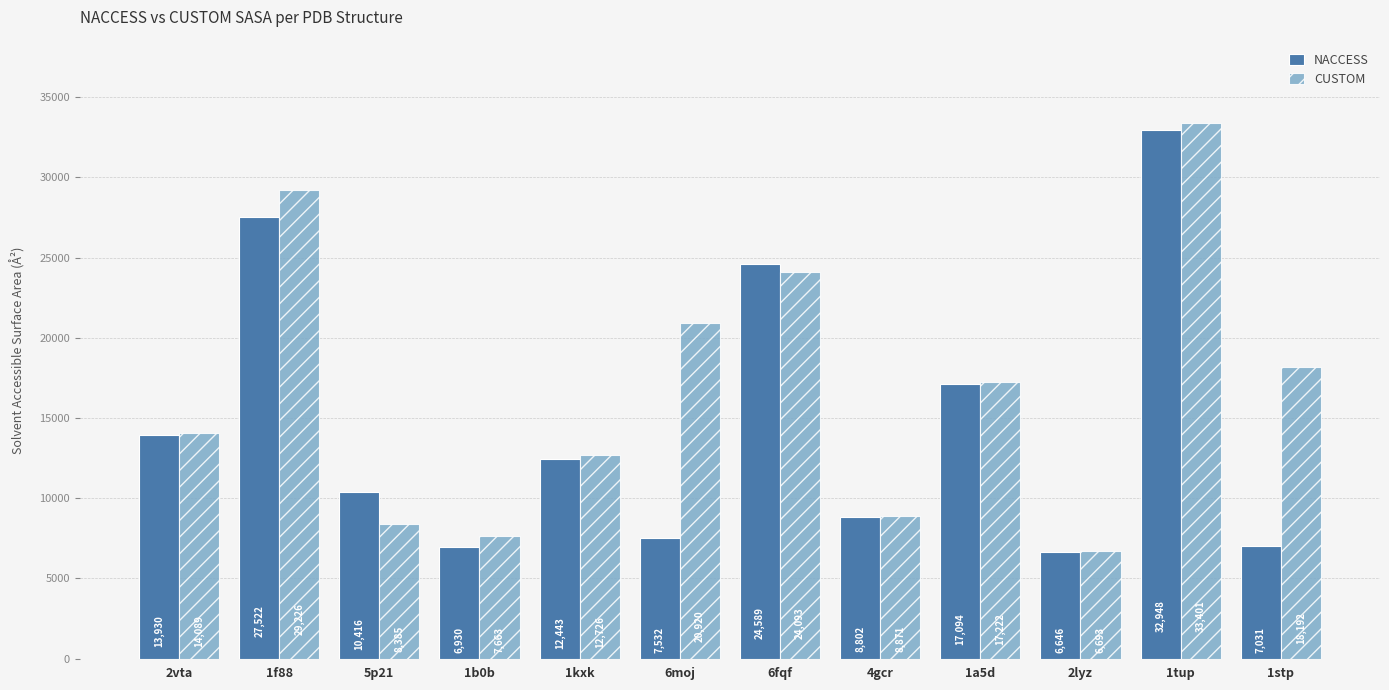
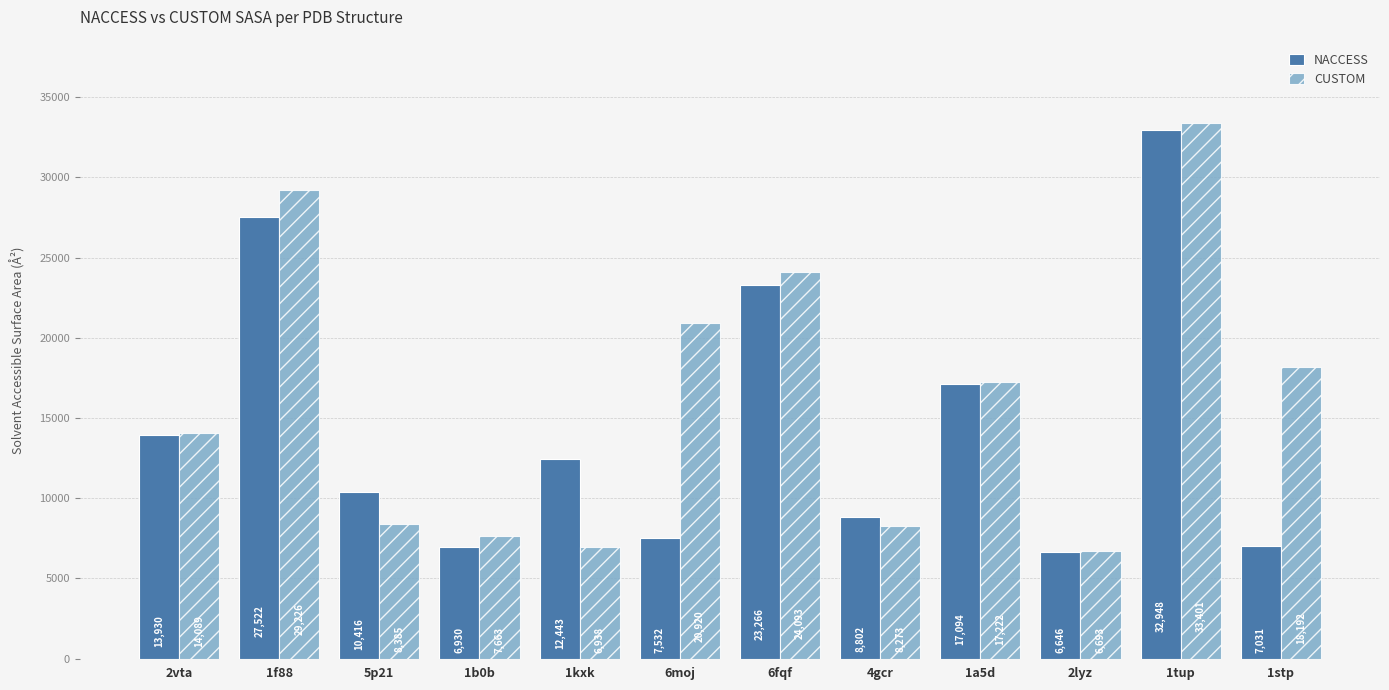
  {
    "NACCESS": {
      "2vta": "13,930",
      "1f88": "27,522",
      "5p21": "10,416",
      "1b0b": "6,930",
      "1kxk": "12,443",
      "6moj": "7,532",
-     "6fqf": "24,589",
+     "6fqf": "23,266",
      "4gcr": "8,802",
      "1a5d": "17,094",
      "2lyz": "6,646",
      "1tup": "32,948",
      "1stp": "7,031"
    },
    "CUSTOM": {
      "2vta": "14,089",
      "1f88": "29,226",
      "5p21": "8,385",
      "1b0b": "7,663",
-     "1kxk": "12,726",
+     "1kxk": "6,938",
      "6moj": "20,920",
      "6fqf": "24,093",
-     "4gcr": "8,871",
+     "4gcr": "8,273",
      "1a5d": "17,222",
      "2lyz": "6,693",
      "1tup": "33,401",
      "1stp": "18,192"
    }
  }
